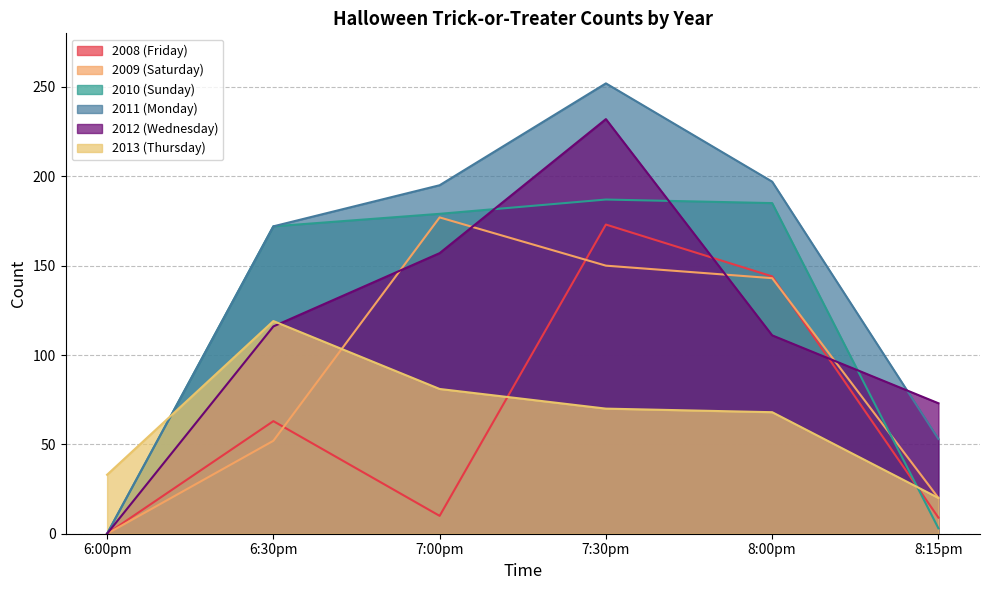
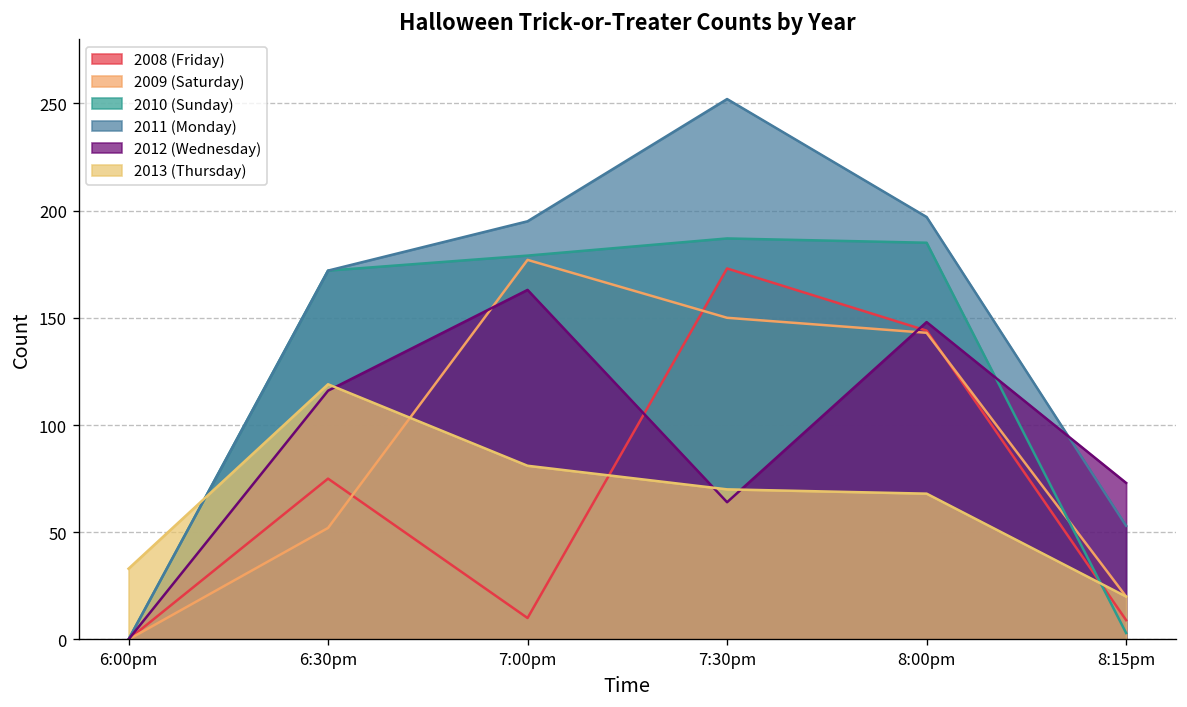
  {
    "2008 (Friday)": {
-     "6:30pm": 63,
+     "6:30pm": 75,
      "7:00pm": 10,
      "7:30pm": 173,
      "8:15pm": 9
    },
    "2012 (Wednesday)": {
      "6:30pm": 116,
-     "7:00pm": 157,
-     "7:30pm": 232,
-     "8:00pm": 111,
+     "7:00pm": 163,
+     "7:30pm": 64,
+     "8:00pm": 148,
      "8:15pm": 73
    }
  }
